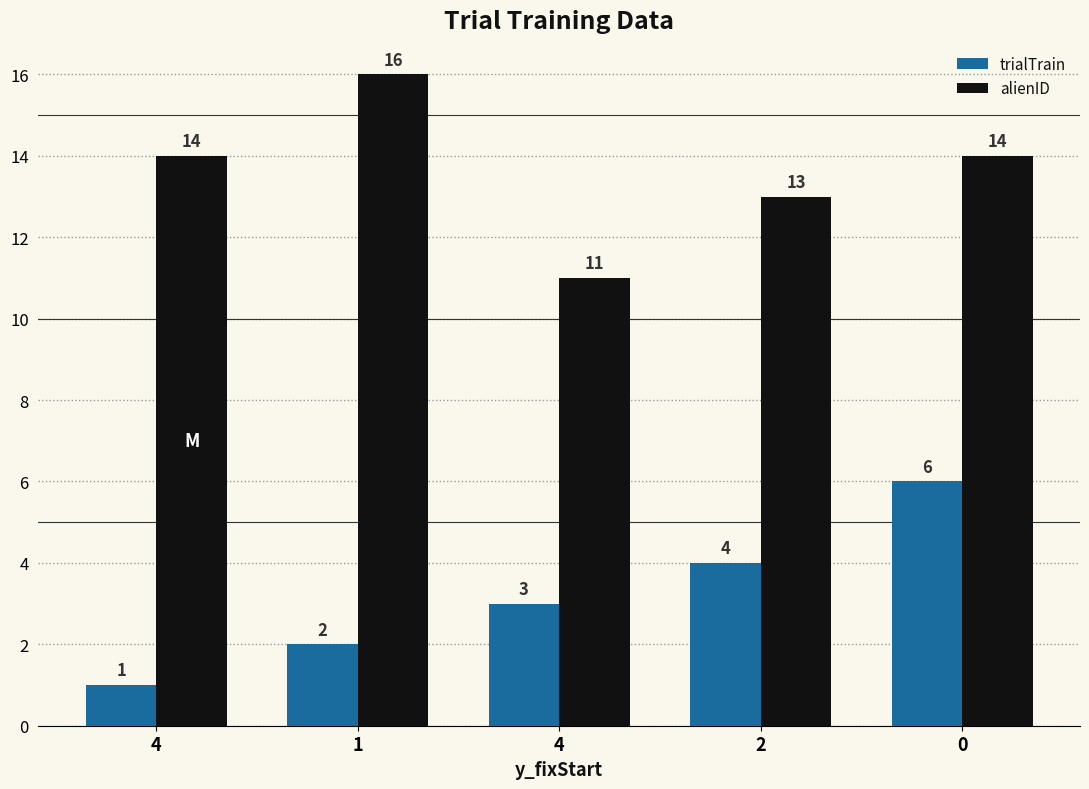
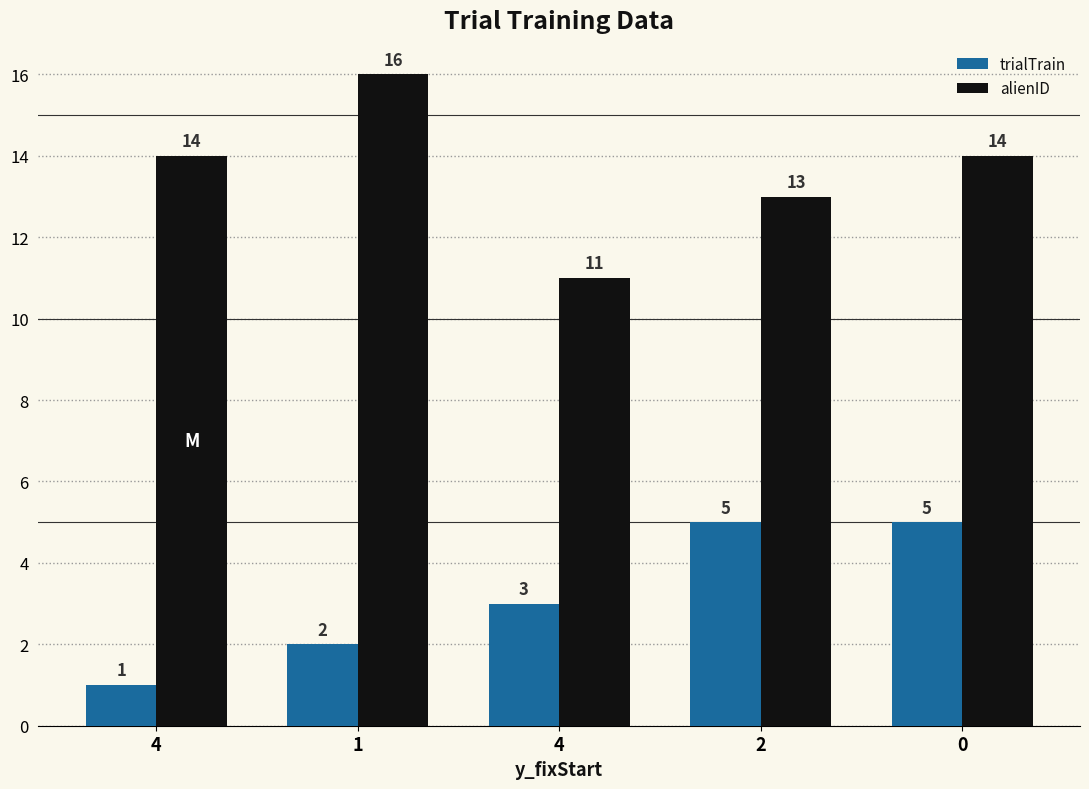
  {
    "trialTrain": {
      "1": 2,
-     "2": 4,
-     "0": 6
+     "2": 5,
+     "0": 5
    },
    "alienID": {
      "1": 16,
      "2": 13,
      "0": 14
    }
  }
